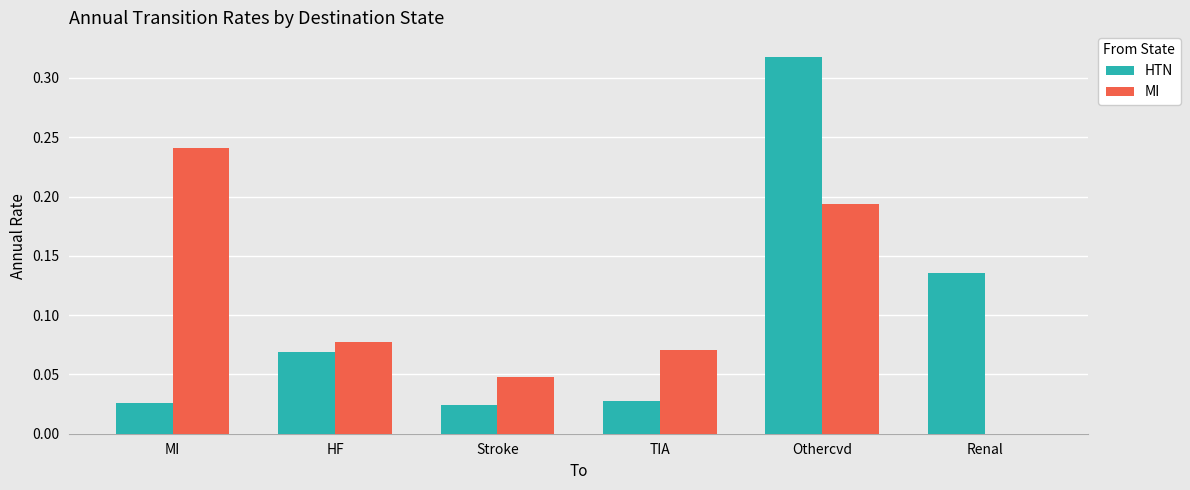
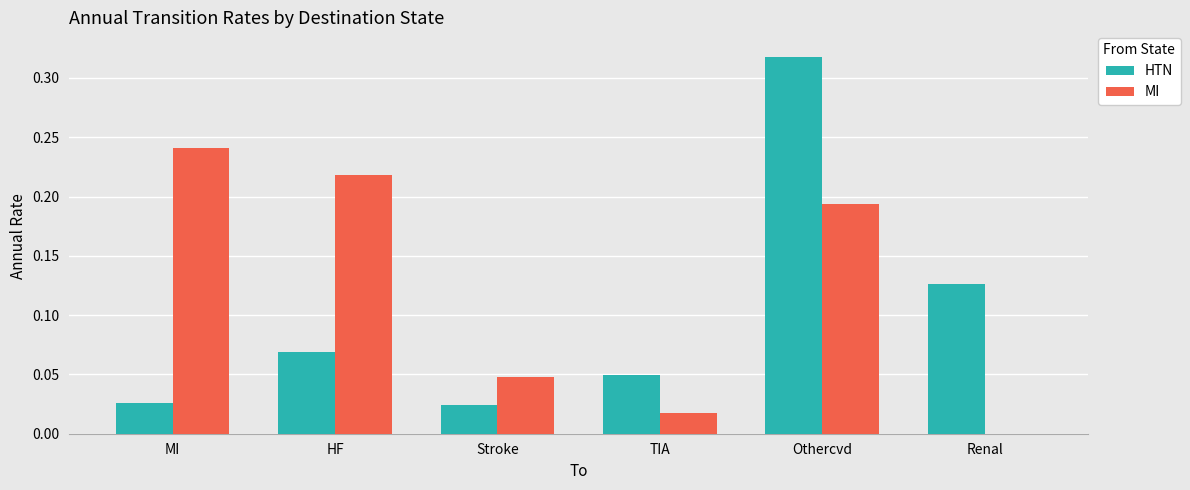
  {
    "HTN": {
      "MI": 0.026,
      "HF": 0.069,
      "Stroke": 0.024,
-     "TIA": 0.028,
+     "TIA": 0.050,
      "Othercvd": 0.318,
-     "Renal": 0.136
+     "Renal": 0.127
    },
    "MI": {
      "MI": 0.241,
-     "HF": 0.077,
+     "HF": 0.218,
      "Stroke": 0.048,
-     "TIA": 0.071,
+     "TIA": 0.018,
      "Othercvd": 0.194,
      "Renal": 0.000
    }
  }
